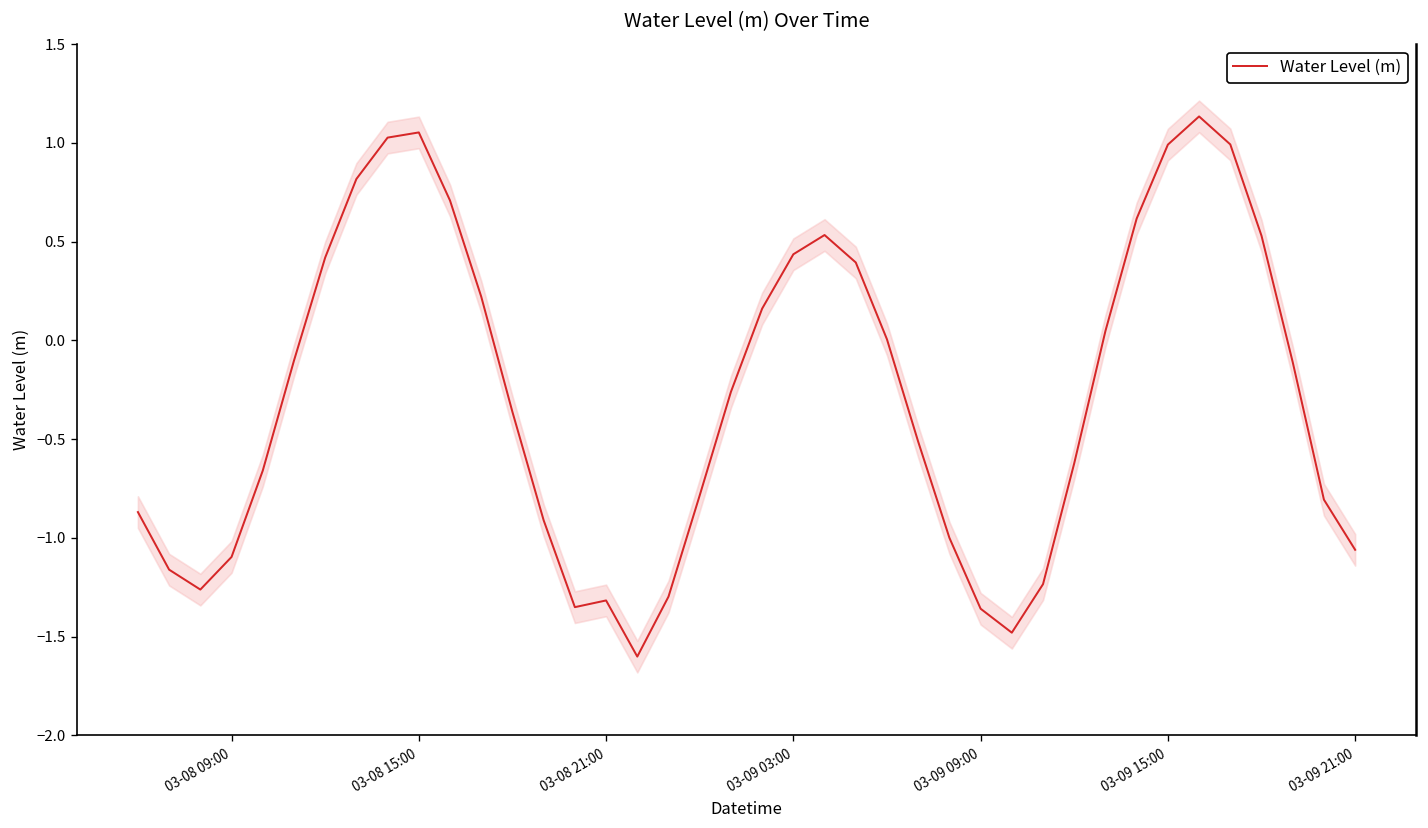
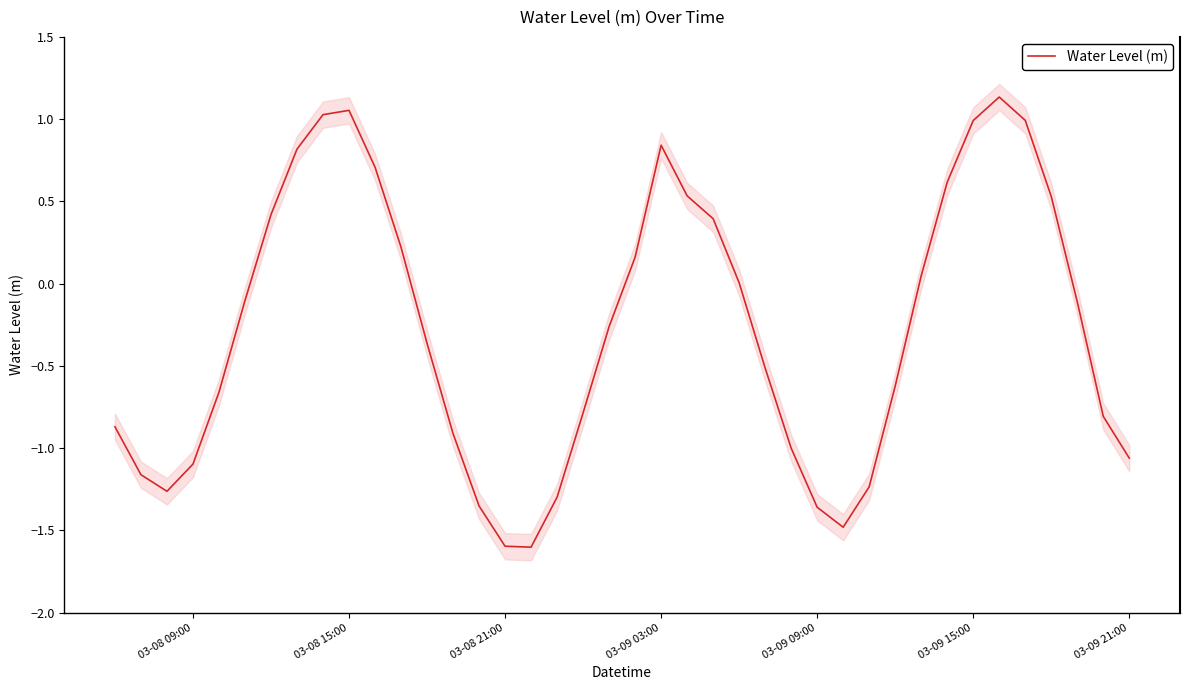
  {
    "Water Level (m)": {
      "03-08 09:00": -1.10,
      "03-08 15:00": 1.05,
-     "03-08 21:00": -1.32,
-     "03-09 03:00": 0.44,
+     "03-08 21:00": -1.60,
+     "03-09 03:00": 0.84,
      "03-09 09:00": -1.36,
      "03-09 15:00": 0.99,
      "03-09 21:00": -1.06
    }
  }
